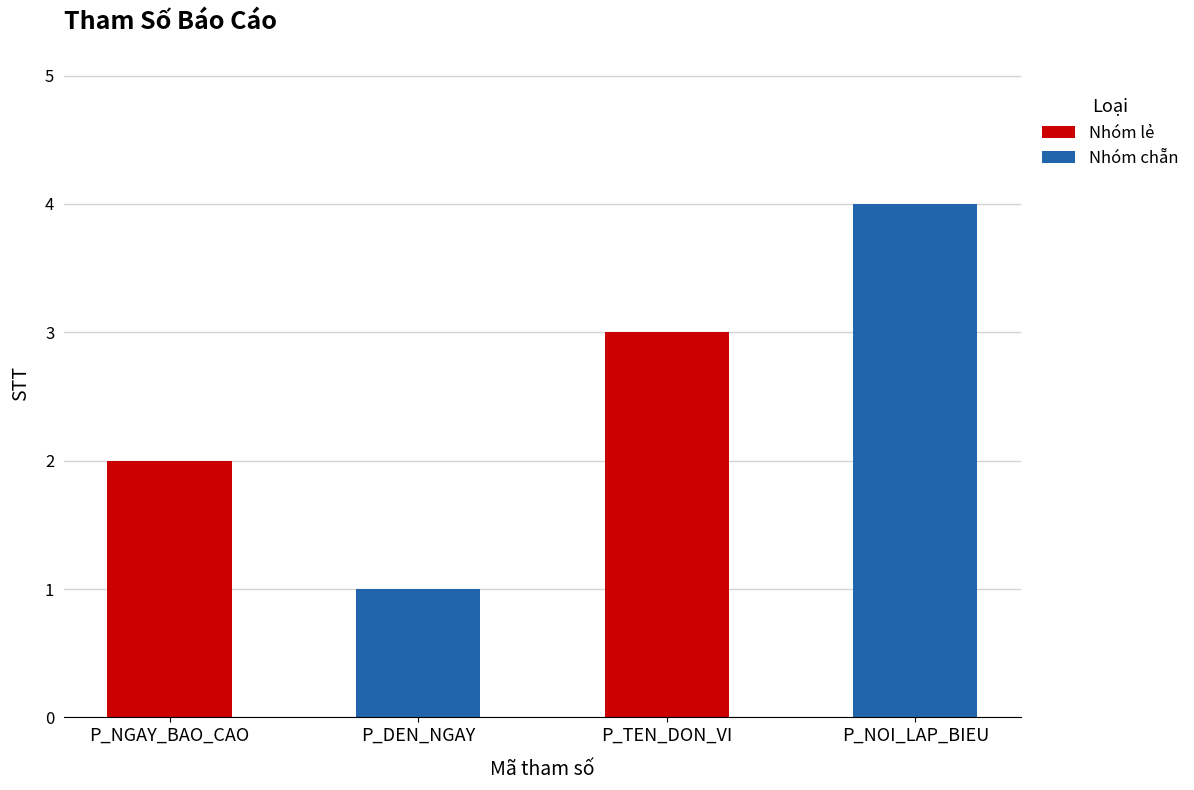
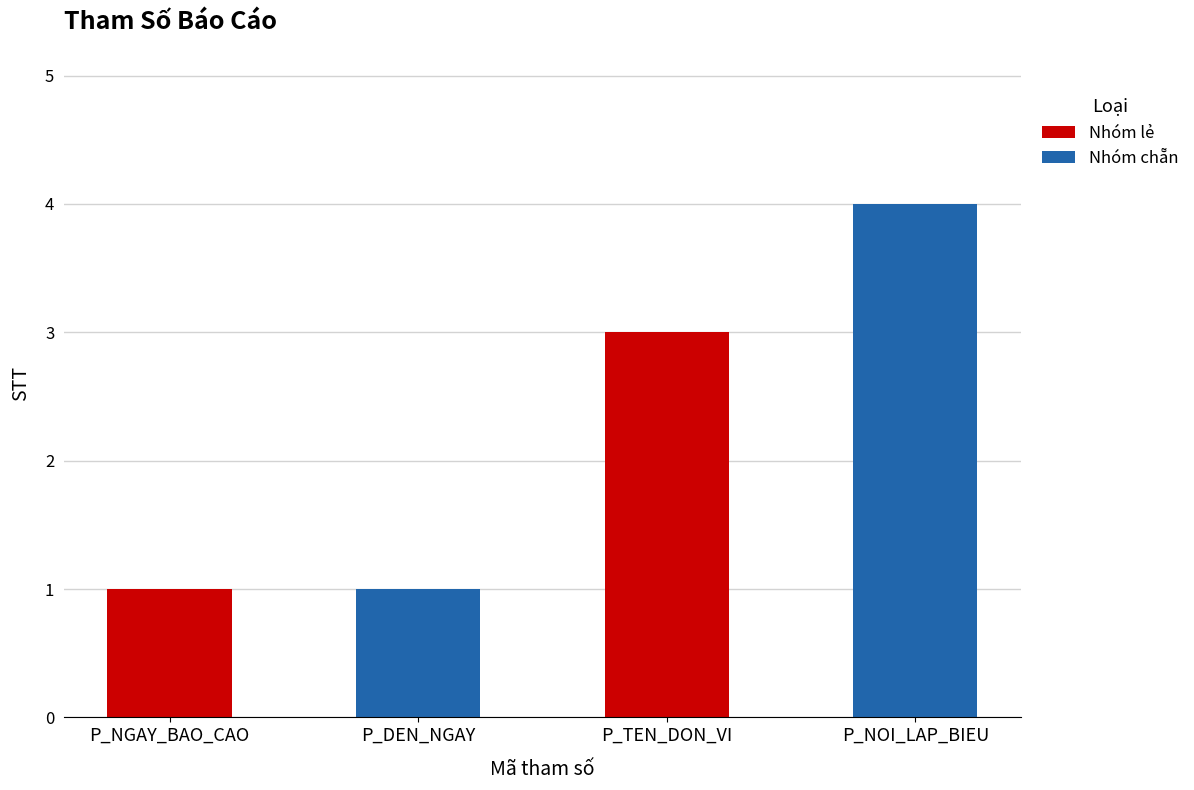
  {
-   "P_NGAY_BAO_CAO": 2,
+   "P_NGAY_BAO_CAO": 1,
    "P_DEN_NGAY": 1,
    "P_TEN_DON_VI": 3,
    "P_NOI_LAP_BIEU": 4
  }
